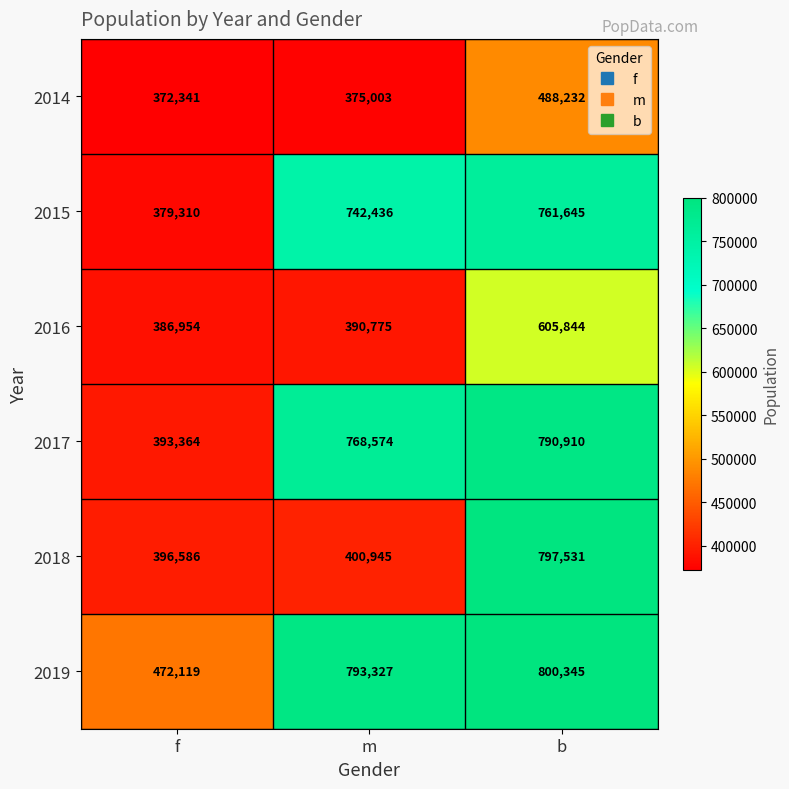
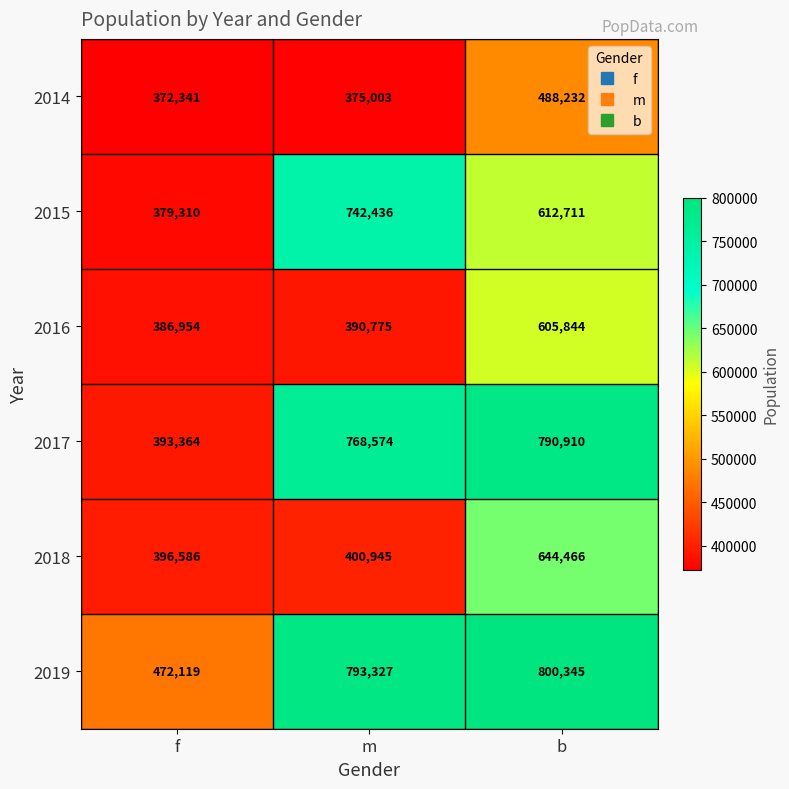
  {
    "2014": {
      "f": "372,341",
      "m": "375,003",
      "b": "488,232"
    },
    "2015": {
      "f": "379,310",
      "m": "742,436",
-     "b": "761,645"
+     "b": "612,711"
    },
    "2016": {
      "f": "386,954",
      "m": "390,775",
      "b": "605,844"
    },
    "2017": {
      "f": "393,364",
      "m": "768,574",
      "b": "790,910"
    },
    "2018": {
      "f": "396,586",
      "m": "400,945",
-     "b": "797,531"
+     "b": "644,466"
    },
    "2019": {
      "f": "472,119",
      "m": "793,327",
      "b": "800,345"
    }
  }
